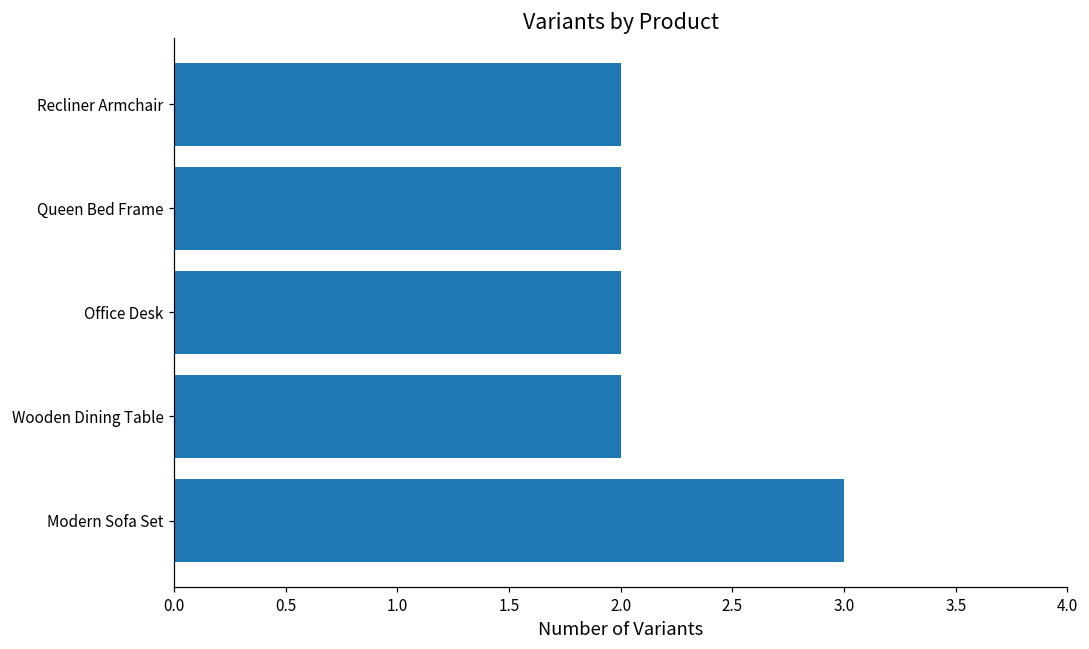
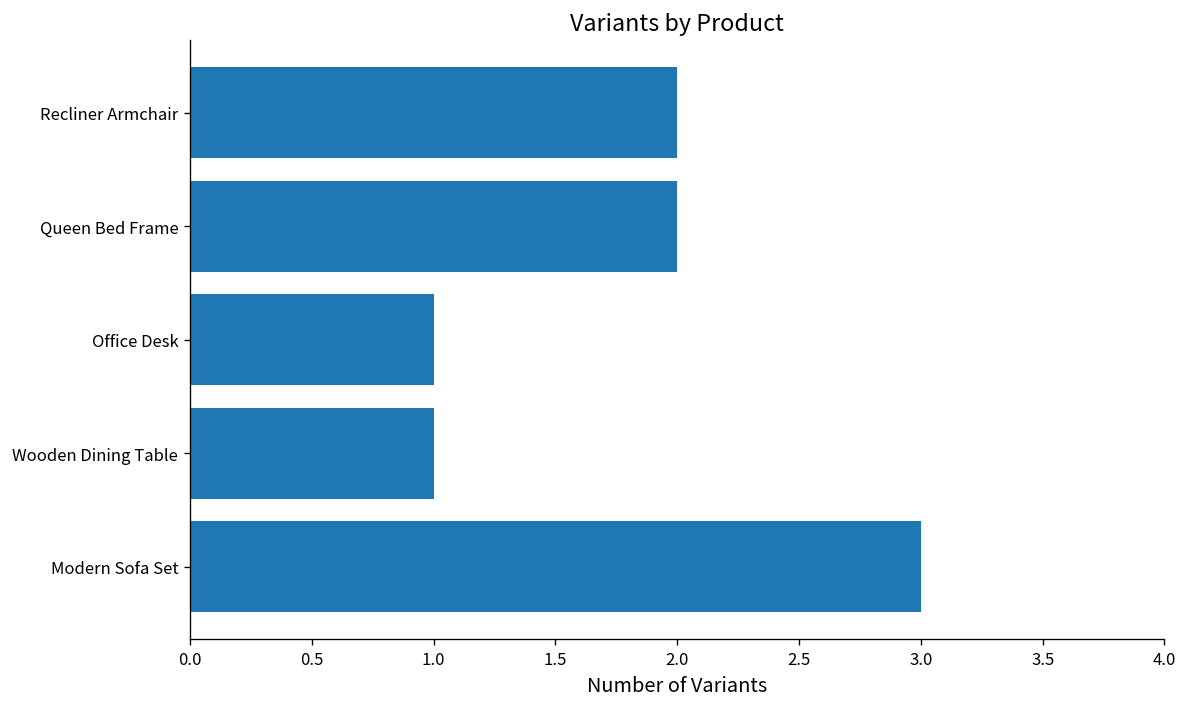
  {
    "Recliner Armchair": 2,
    "Queen Bed Frame": 2,
-   "Office Desk": 2,
-   "Wooden Dining Table": 2,
+   "Office Desk": 1,
+   "Wooden Dining Table": 1,
    "Modern Sofa Set": 3
  }
